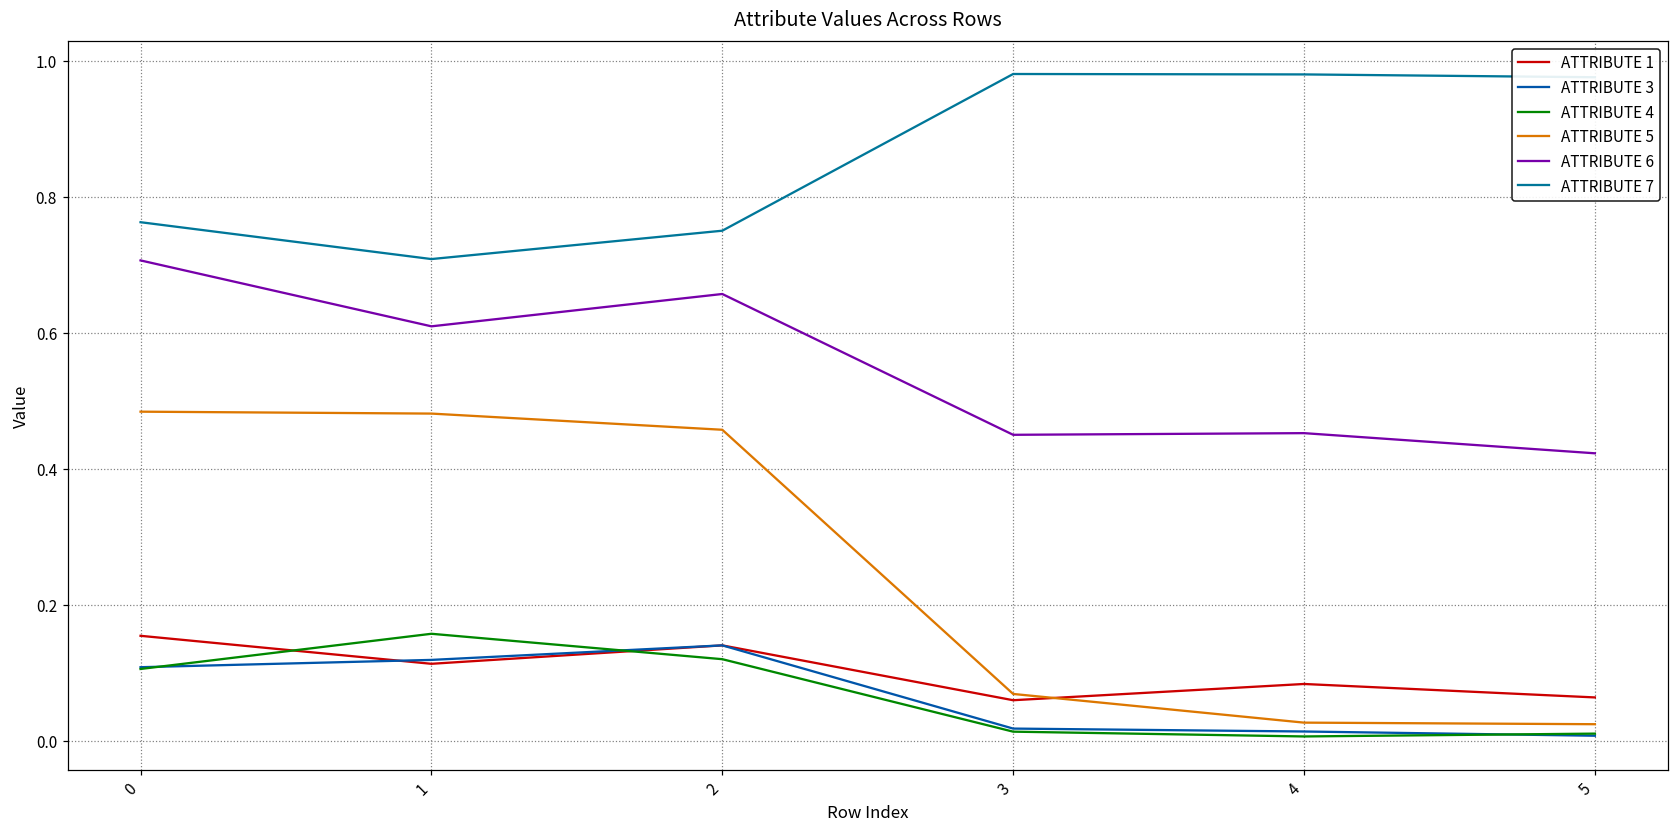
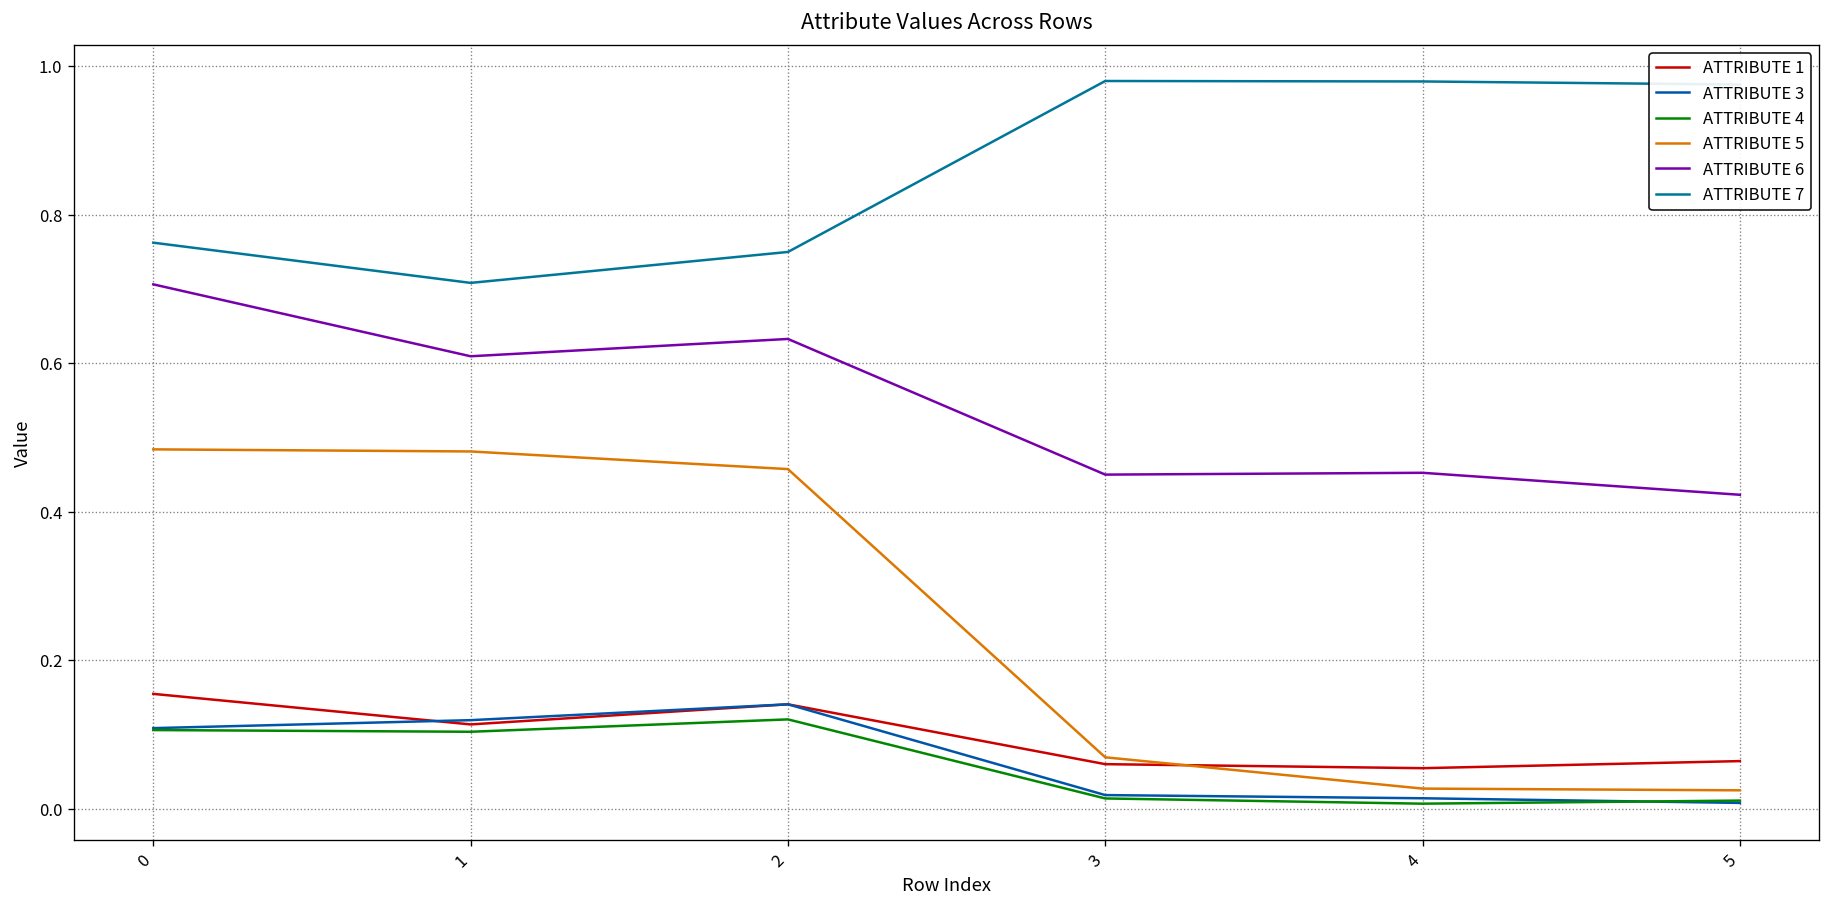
  {
    "ATTRIBUTE 1": {
      "0": 0.15,
      "1": 0.11,
      "3": 0.06,
-     "4": 0.08,
+     "4": 0.05,
      "5": 0.06
    },
    "ATTRIBUTE 4": {
-     "1": 0.16,
+     "1": 0.10,
      "2": 0.12,
      "3": 0.01,
      "4": 0.01
    },
    "ATTRIBUTE 5": {
      "0": 0.48,
      "1": 0.48,
      "2": 0.46,
      "3": 0.07,
      "4": 0.03,
      "5": 0.02
    },
    "ATTRIBUTE 6": {
      "0": 0.71,
      "1": 0.61,
-     "2": 0.66,
+     "2": 0.63,
      "3": 0.45,
      "4": 0.45,
      "5": 0.42
    }
  }
